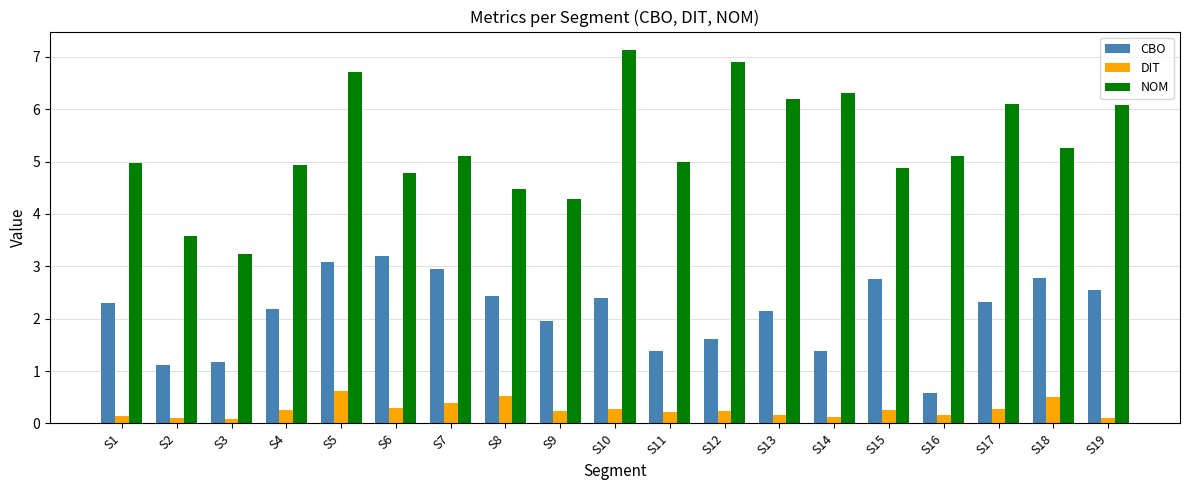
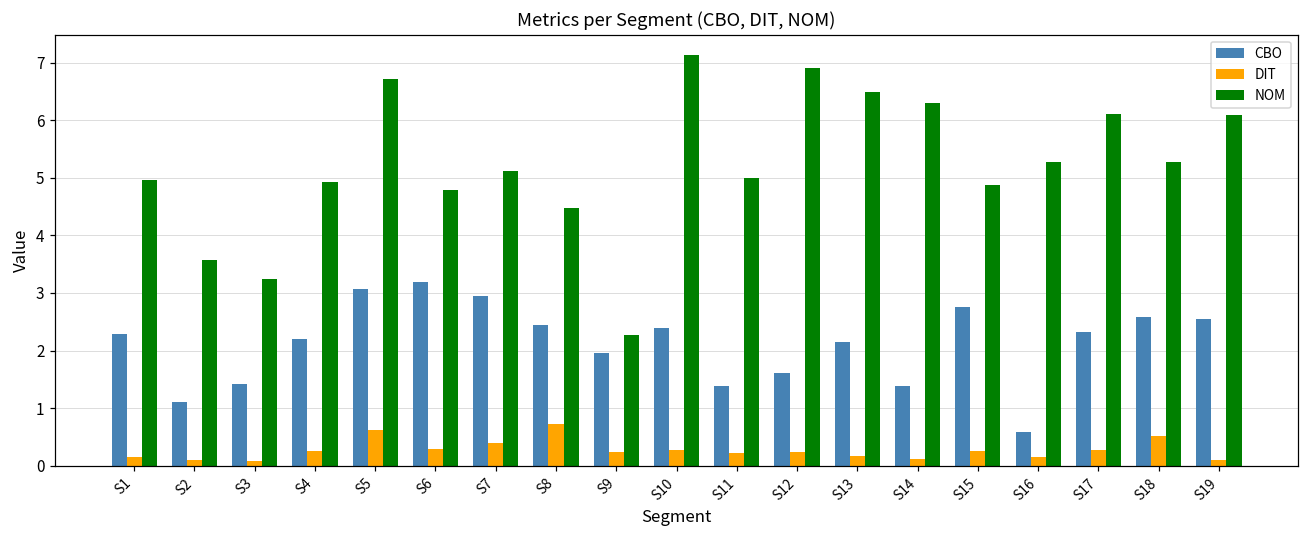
  {
    "CBO": {
      "S1": 2.3,
      "S2": 1.1,
-     "S3": 1.2,
+     "S3": 1.4,
      "S4": 2.2,
      "S5": 3.1,
      "S6": 3.2,
      "S7": 2.9,
      "S8": 2.4,
      "S9": 2.0,
      "S10": 2.4,
      "S11": 1.4,
      "S12": 1.6,
      "S13": 2.2,
      "S14": 1.4,
      "S15": 2.8,
      "S16": 0.6,
      "S17": 2.3,
-     "S18": 2.8,
+     "S18": 2.6,
      "S19": 2.6
    },
    "DIT": {
      "S1": 0.1,
      "S2": 0.1,
      "S3": 0.1,
      "S4": 0.3,
      "S5": 0.6,
      "S6": 0.3,
      "S7": 0.4,
-     "S8": 0.5,
+     "S8": 0.7,
      "S9": 0.2,
      "S10": 0.3,
      "S11": 0.2,
      "S12": 0.2,
      "S13": 0.2,
      "S14": 0.1,
      "S15": 0.3,
      "S16": 0.2,
      "S17": 0.3,
      "S18": 0.5,
      "S19": 0.1
    },
    "NOM": {
      "S1": 5.0,
      "S2": 3.6,
      "S3": 3.2,
      "S4": 4.9,
      "S5": 6.7,
      "S6": 4.8,
      "S7": 5.1,
      "S8": 4.5,
-     "S9": 4.3,
+     "S9": 2.3,
      "S10": 7.1,
      "S11": 5.0,
      "S12": 6.9,
-     "S13": 6.2,
+     "S13": 6.5,
      "S14": 6.3,
      "S15": 4.9,
-     "S16": 5.1,
+     "S16": 5.3,
      "S17": 6.1,
      "S18": 5.3,
      "S19": 6.1
    }
  }
